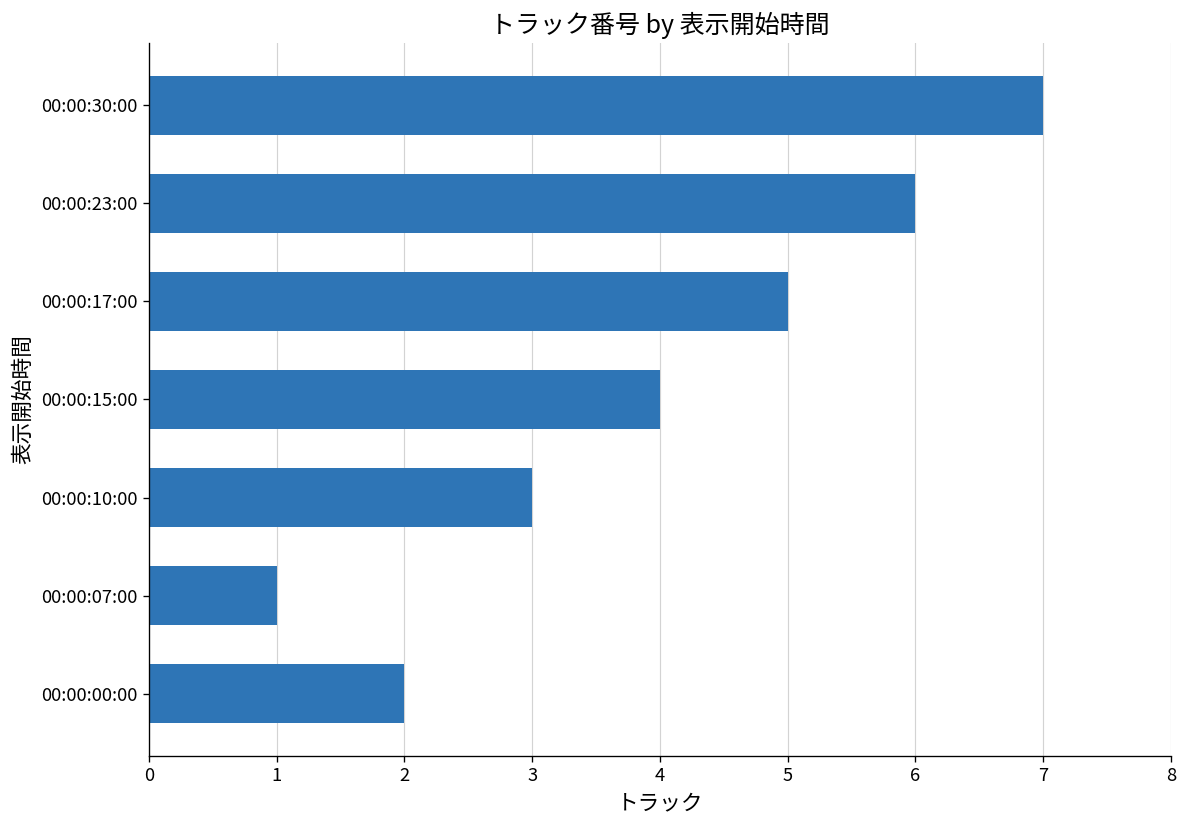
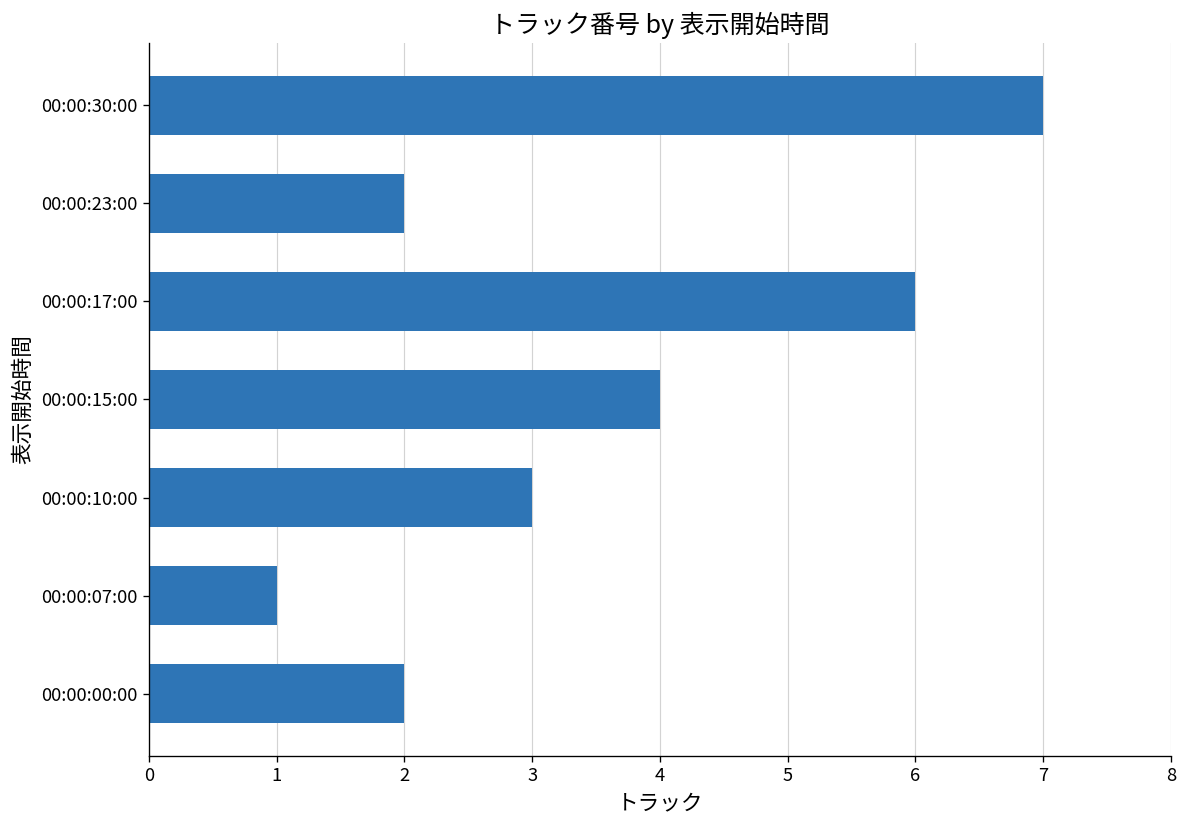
  {
    "00:00:30:00": 7,
-   "00:00:23:00": 6,
-   "00:00:17:00": 5,
+   "00:00:23:00": 2,
+   "00:00:17:00": 6,
    "00:00:15:00": 4,
    "00:00:10:00": 3,
    "00:00:07:00": 1,
    "00:00:00:00": 2
  }
